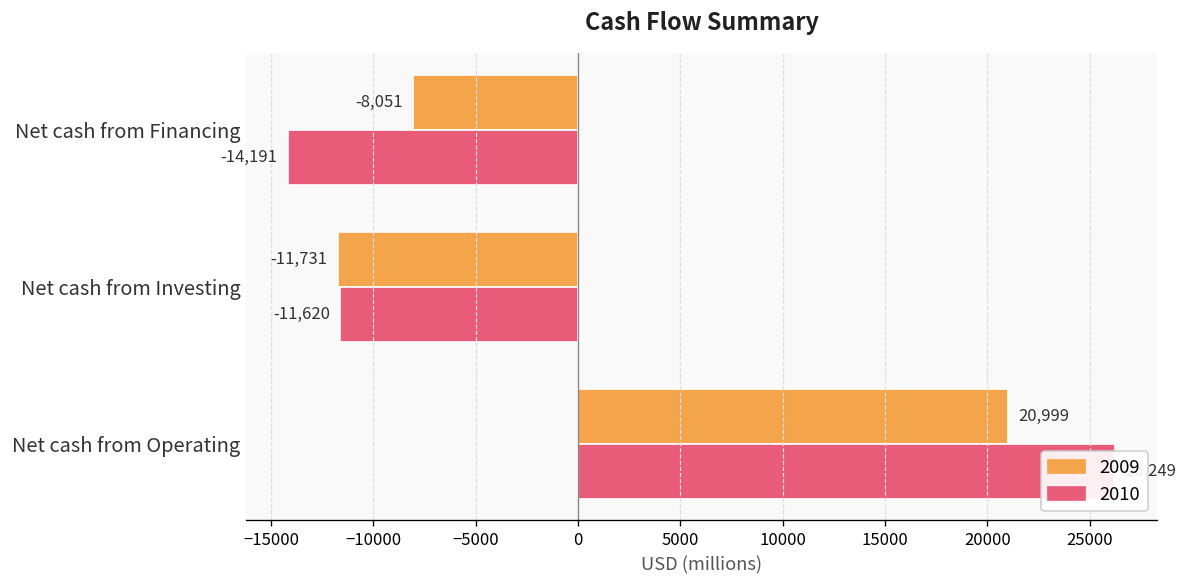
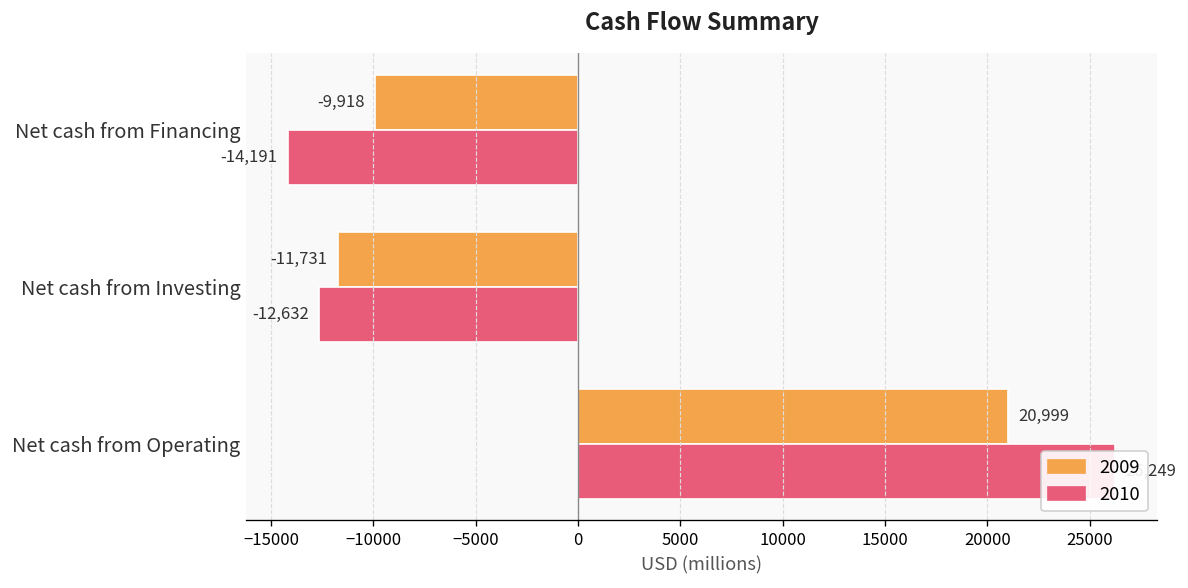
  {
    "2009": {
-     "Net cash from Financing": "-8,051",
+     "Net cash from Financing": "-9,918",
      "Net cash from Investing": "-11,731",
      "Net cash from Operating": "20,999"
    },
    "2010": {
      "Net cash from Financing": "-14,191",
-     "Net cash from Investing": "-11,620"
+     "Net cash from Investing": "-12,632"
    }
  }
